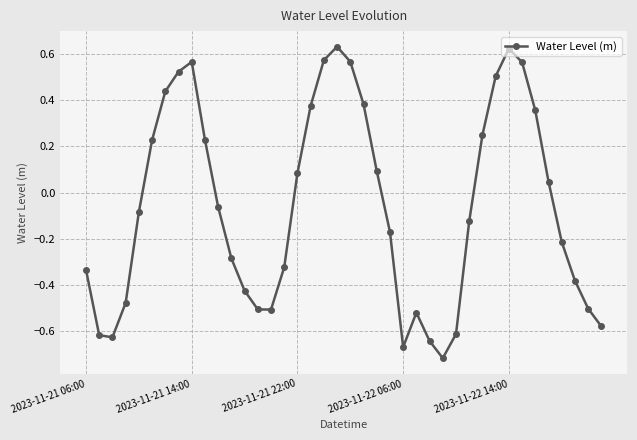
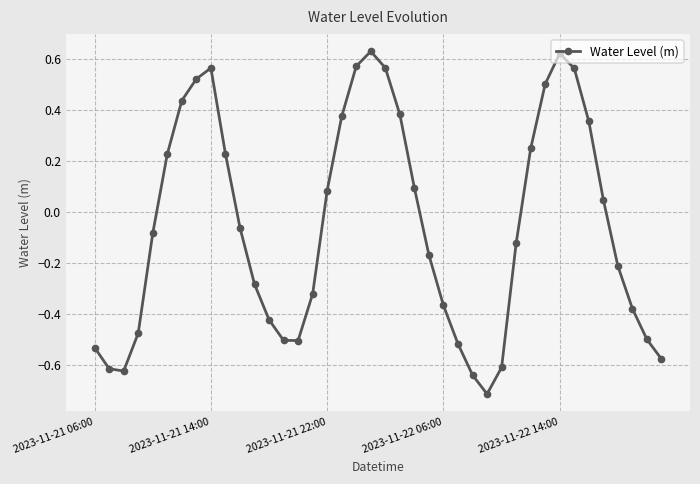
  {
-   "2023-11-21 06:00": -0.33,
+   "2023-11-21 06:00": -0.53,
    "2023-11-21 14:00": 0.57,
    "2023-11-21 22:00": 0.08,
-   "2023-11-22 06:00": -0.67
+   "2023-11-22 06:00": -0.37
  }
